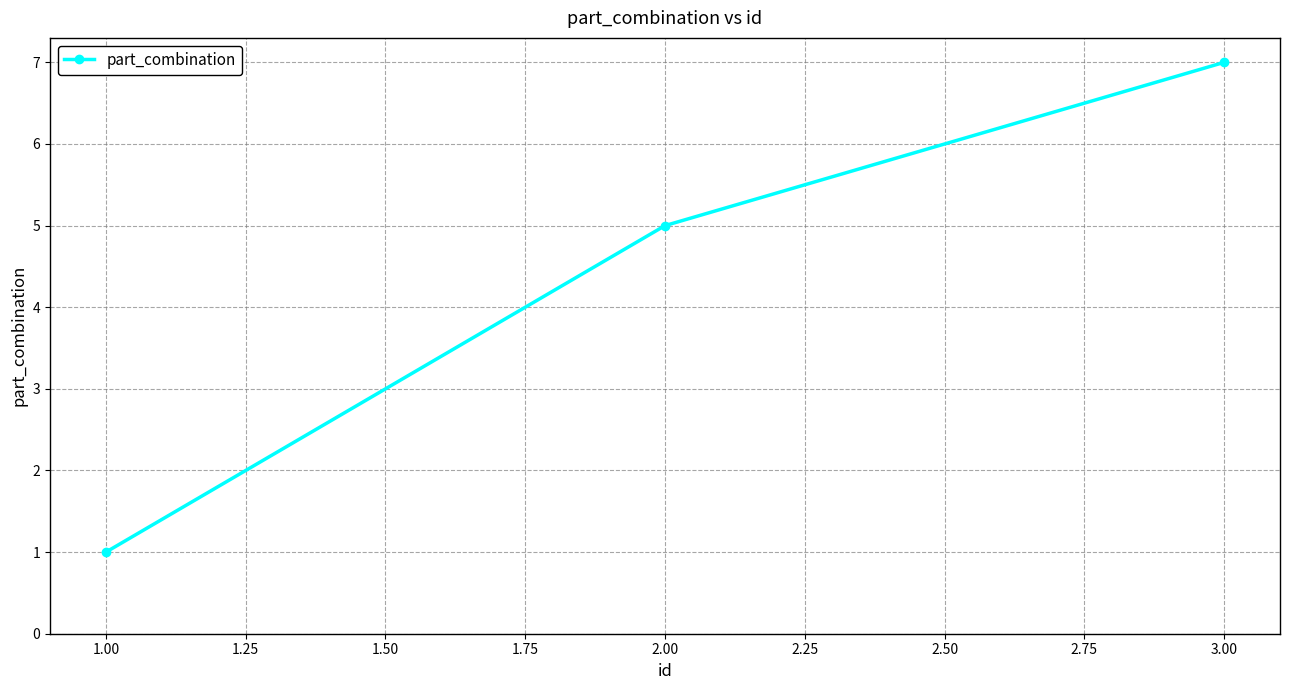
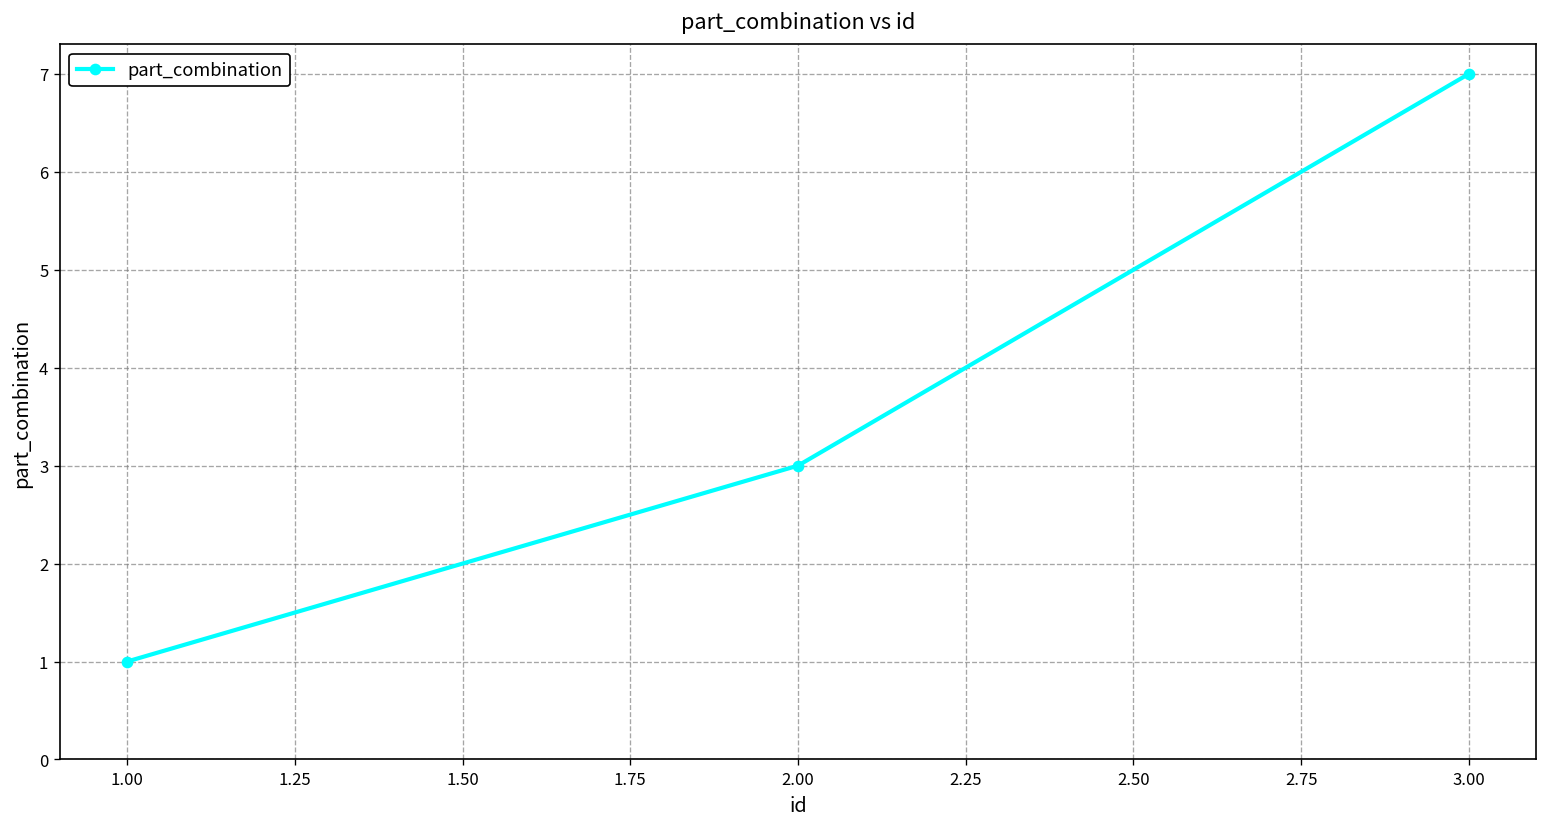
  {
    "1.00": 1,
-   "2.00": 5,
+   "2.00": 3,
    "3.00": 7
  }
